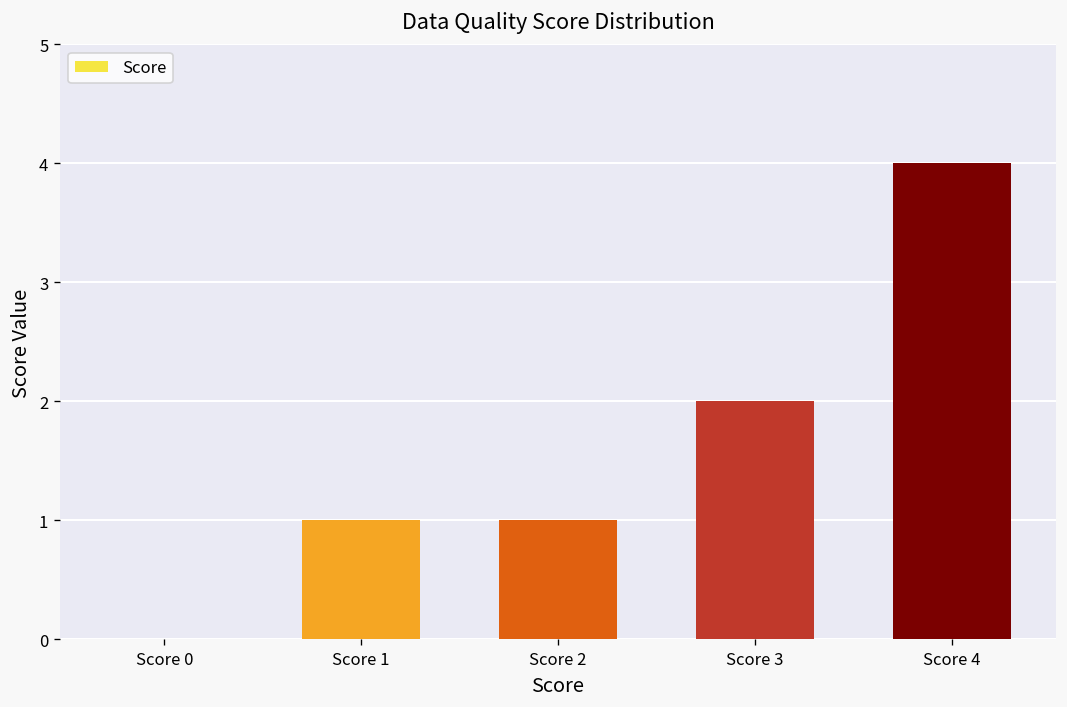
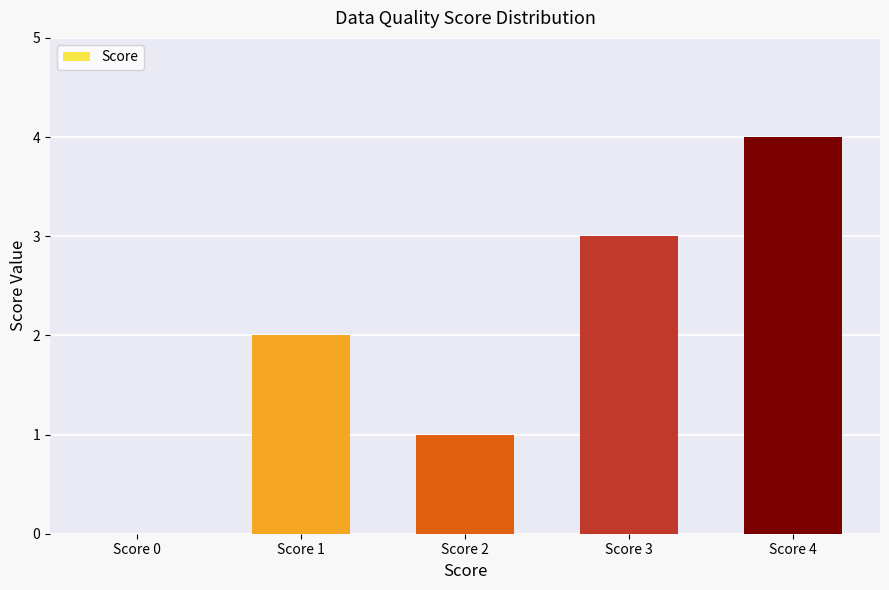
  {
    "Score 0": 0,
-   "Score 1": 1,
+   "Score 1": 2,
    "Score 2": 1,
-   "Score 3": 2,
+   "Score 3": 3,
    "Score 4": 4
  }
